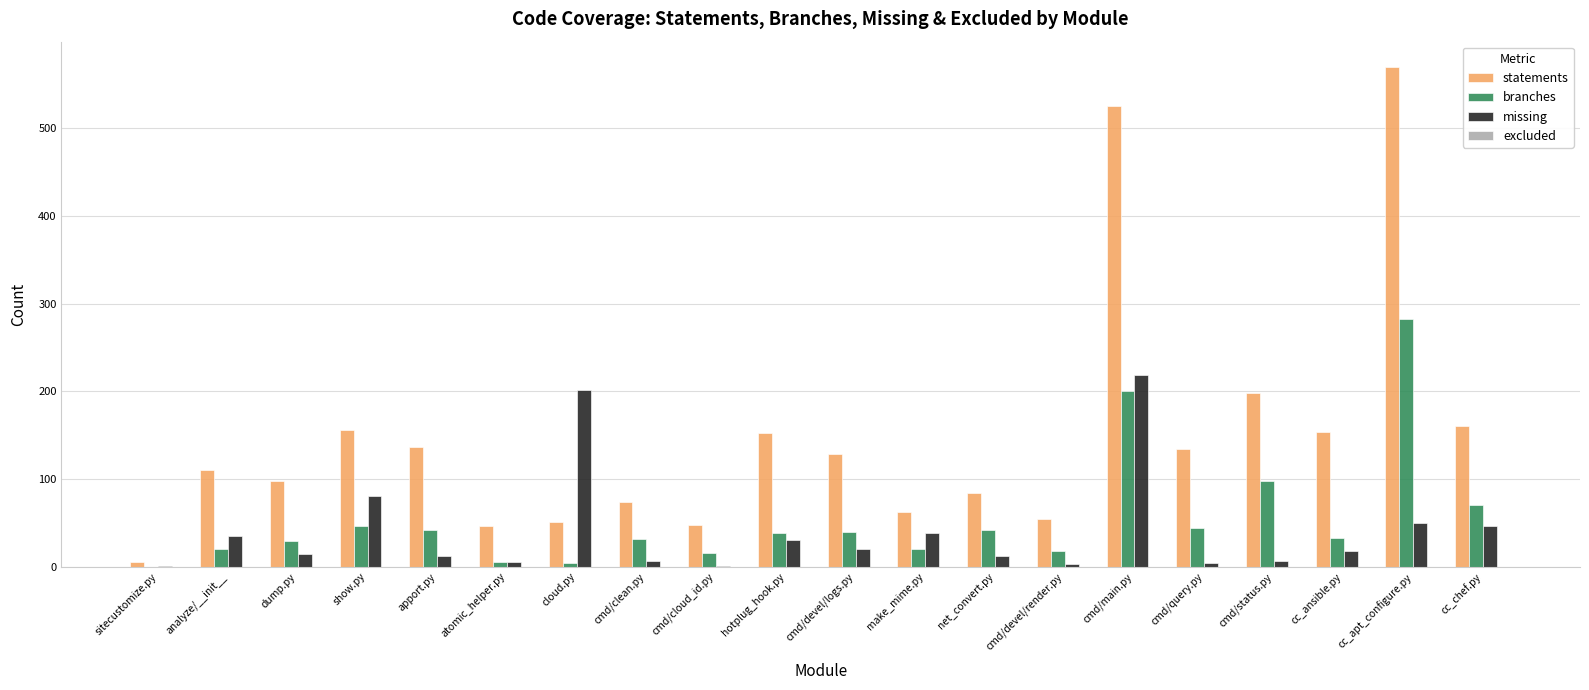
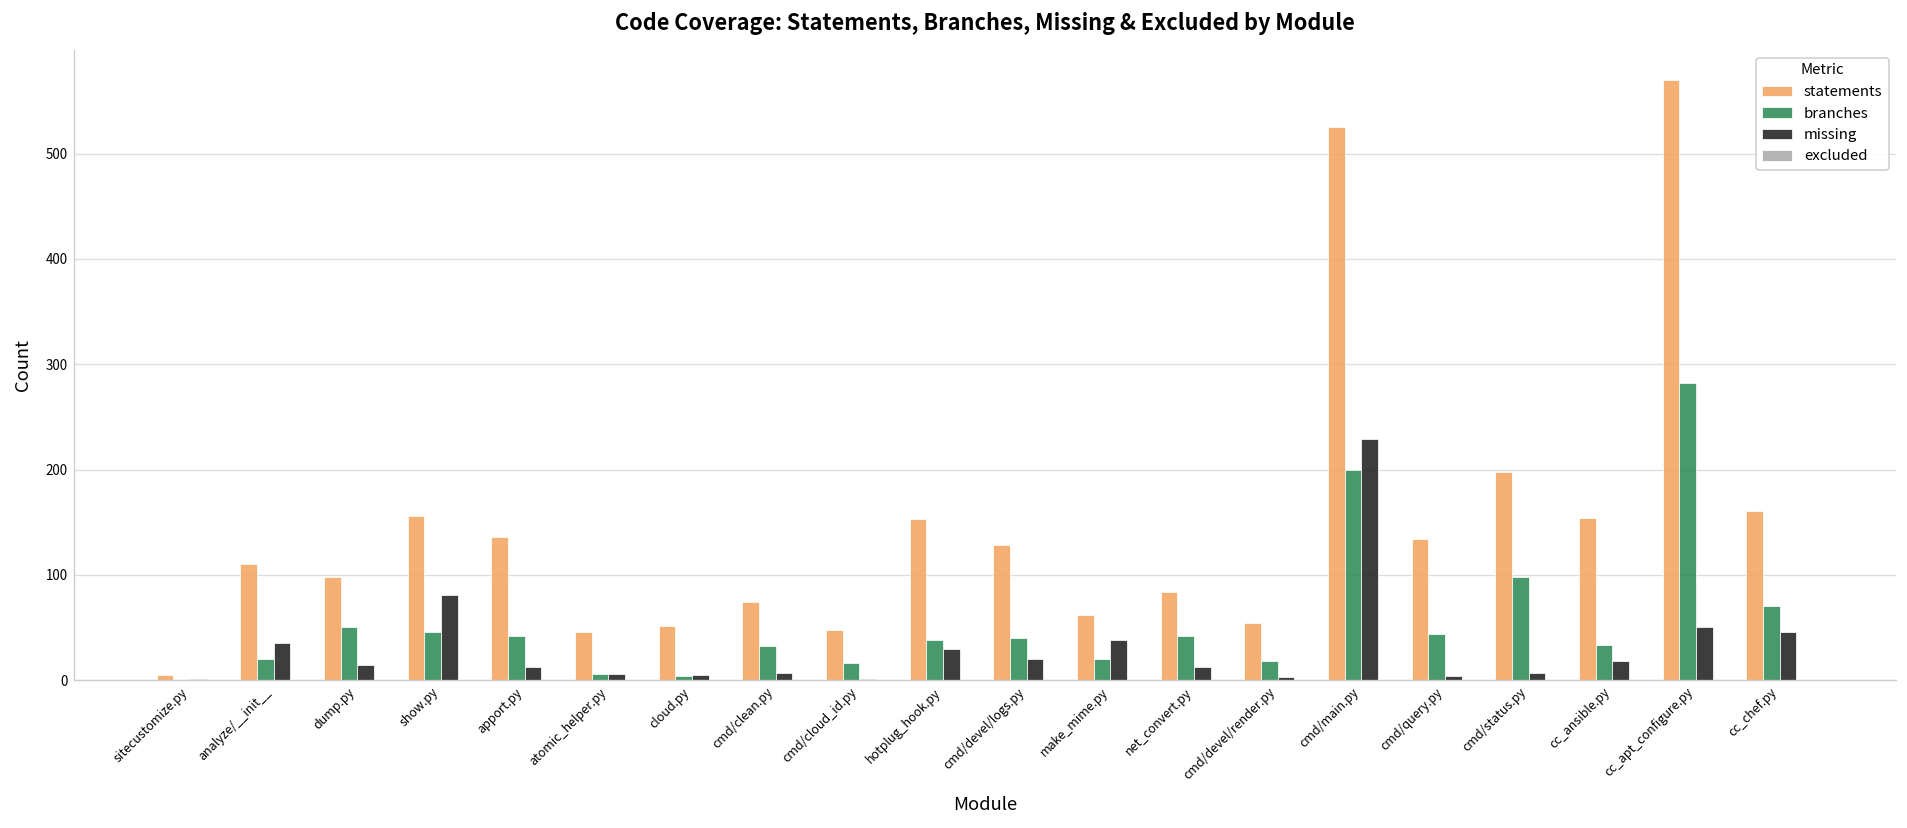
  {
    "statements": {
      "sitecustomize.py": 10,
      "analyze/__init__": 110,
      "dump.py": 100,
      "show.py": 160,
      "apport.py": 140,
      "atomic_helper.py": 50,
      "cloud.py": 50,
      "cmd/clean.py": 70,
      "cmd/cloud_id.py": 50,
      "hotplug_hook.py": 150,
      "cmd/devel/logs.py": 130,
      "make_mime.py": 60,
      "net_convert.py": 80,
      "cmd/devel/render.py": 50,
      "cmd/main.py": 530,
      "cmd/query.py": 130,
      "cmd/status.py": 200,
      "cc_ansible.py": 150,
      "cc_apt_configure.py": 570,
      "cc_chef.py": 160
    },
    "branches": {
      "sitecustomize.py": 0,
      "analyze/__init__": 20,
-     "dump.py": 30,
+     "dump.py": 50,
      "show.py": 50,
      "apport.py": 40,
      "atomic_helper.py": 10,
      "cloud.py": 0,
      "cmd/clean.py": 30,
      "cmd/cloud_id.py": 20,
      "hotplug_hook.py": 40,
      "cmd/devel/logs.py": 40,
      "make_mime.py": 20,
      "net_convert.py": 40,
      "cmd/devel/render.py": 20,
      "cmd/main.py": 200,
      "cmd/query.py": 40,
      "cmd/status.py": 100,
      "cc_ansible.py": 30,
      "cc_apt_configure.py": 280,
      "cc_chef.py": 70
    },
    "missing": {
      "analyze/__init__": 40,
      "dump.py": 10,
      "show.py": 80,
      "apport.py": 10,
      "atomic_helper.py": 10,
-     "cloud.py": 200,
+     "cloud.py": 10,
      "cmd/clean.py": 10,
      "hotplug_hook.py": 30,
      "cmd/devel/logs.py": 20,
      "make_mime.py": 40,
      "net_convert.py": 10,
      "cmd/devel/render.py": 0,
-     "cmd/main.py": 220,
+     "cmd/main.py": 230,
      "cmd/query.py": 0,
      "cmd/status.py": 10,
      "cc_ansible.py": 20,
      "cc_apt_configure.py": 50,
      "cc_chef.py": 50
    },
    "excluded": {
      "sitecustomize.py": 0,
      "analyze/__init__": 0,
      "dump.py": 0,
      "show.py": 0,
      "apport.py": 0,
      "atomic_helper.py": 0,
      "cloud.py": 0,
      "cmd/clean.py": 0,
      "cmd/cloud_id.py": 0,
      "hotplug_hook.py": 0,
      "cmd/devel/logs.py": 0,
      "make_mime.py": 0,
      "net_convert.py": 0,
      "cmd/devel/render.py": 0,
      "cmd/main.py": 0,
      "cmd/query.py": 0,
      "cmd/status.py": 0,
      "cc_ansible.py": 0,
      "cc_apt_configure.py": 0,
      "cc_chef.py": 0
    }
  }
